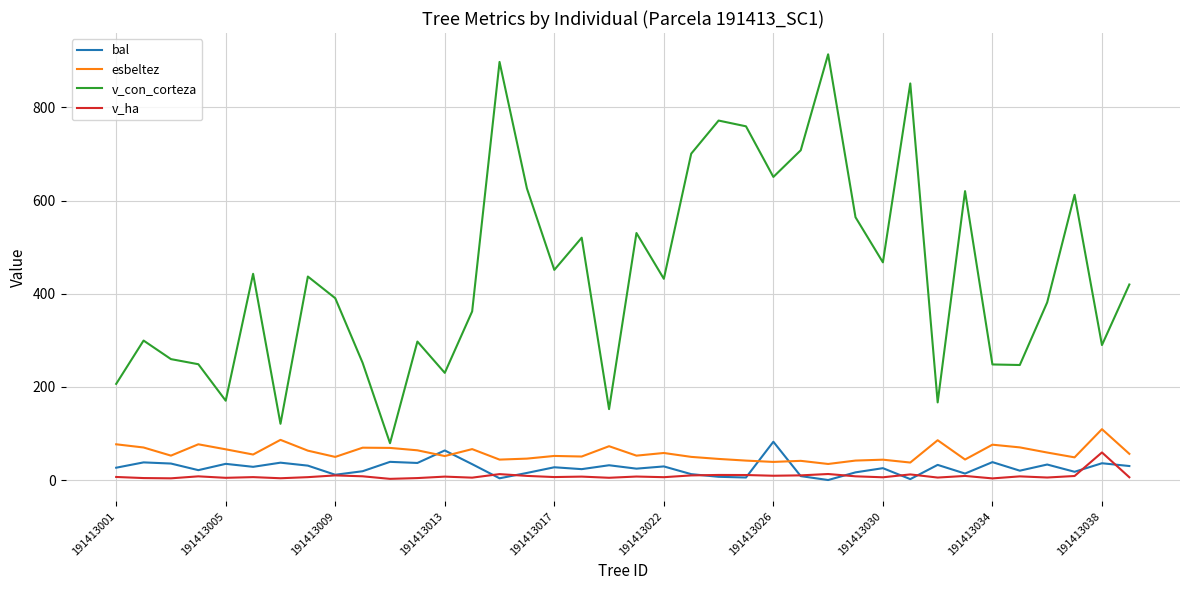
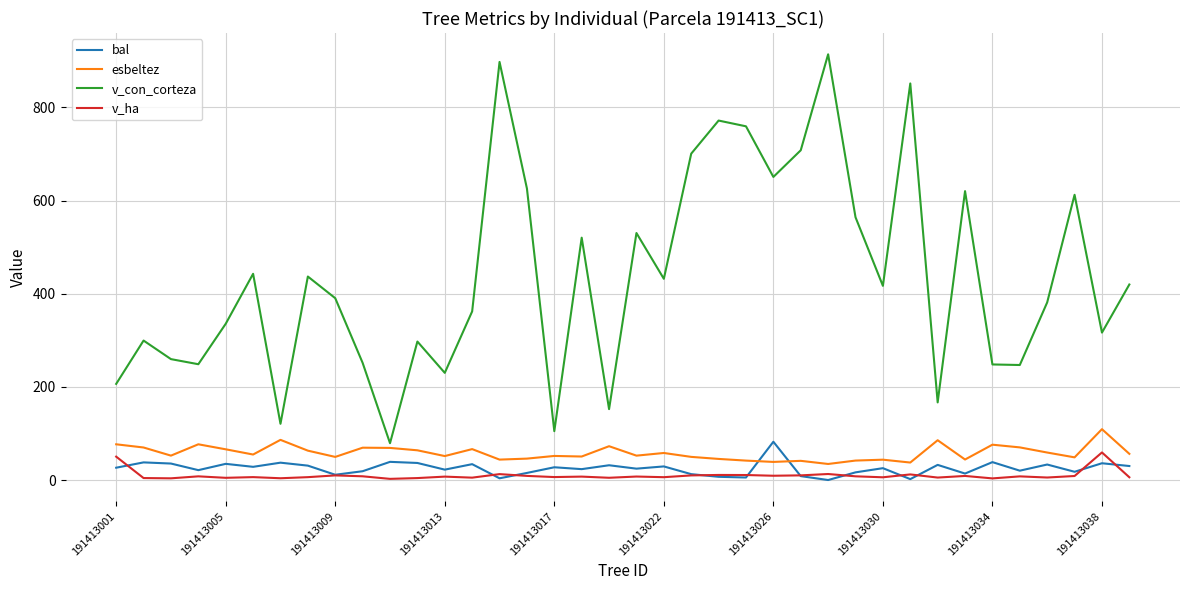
  {
    "bal": {
      "191413001": 30,
      "191413005": 30,
-     "191413013": 60,
+     "191413013": 20,
      "191413017": 30,
      "191413022": 30,
      "191413026": 80,
      "191413030": 30,
      "191413034": 40,
      "191413038": 40
    },
    "esbeltez": {
      "191413001": 80,
      "191413005": 70,
      "191413009": 50,
      "191413013": 50,
      "191413017": 50,
      "191413022": 60,
      "191413026": 40,
      "191413030": 40,
      "191413034": 80,
      "191413038": 110
    },
    "v_con_corteza": {
      "191413001": 210,
-     "191413005": 170,
+     "191413005": 340,
      "191413009": 390,
      "191413013": 230,
-     "191413017": 450,
+     "191413017": 100,
      "191413022": 430,
      "191413026": 650,
-     "191413030": 470,
+     "191413030": 420,
      "191413034": 250,
-     "191413038": 290
+     "191413038": 320
    },
    "v_ha": {
-     "191413001": 10,
+     "191413001": 50,
      "191413005": 0,
      "191413013": 10,
      "191413017": 10,
      "191413022": 10,
      "191413026": 10,
      "191413030": 10,
      "191413034": 0,
      "191413038": 60
    }
  }
